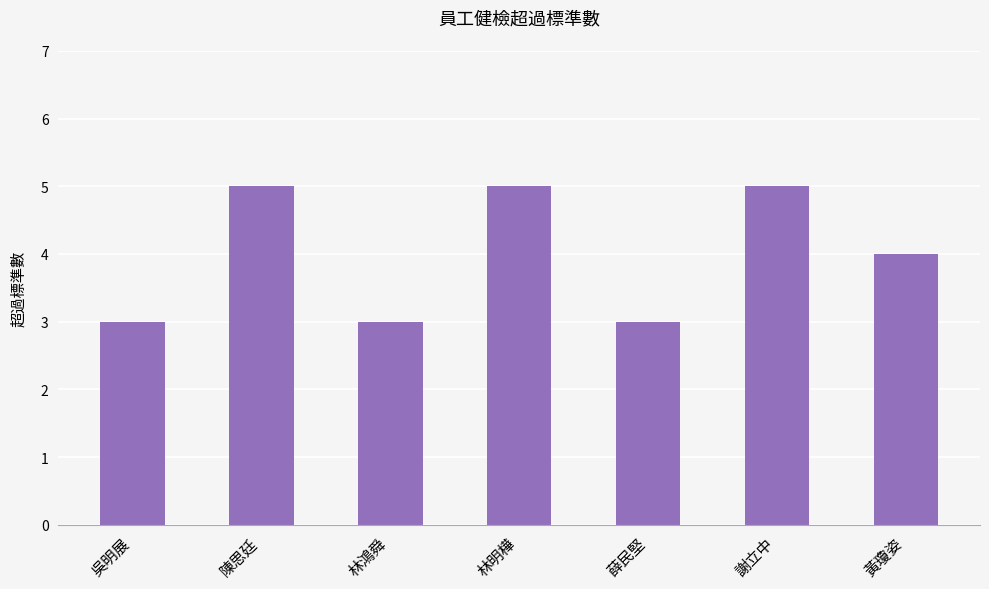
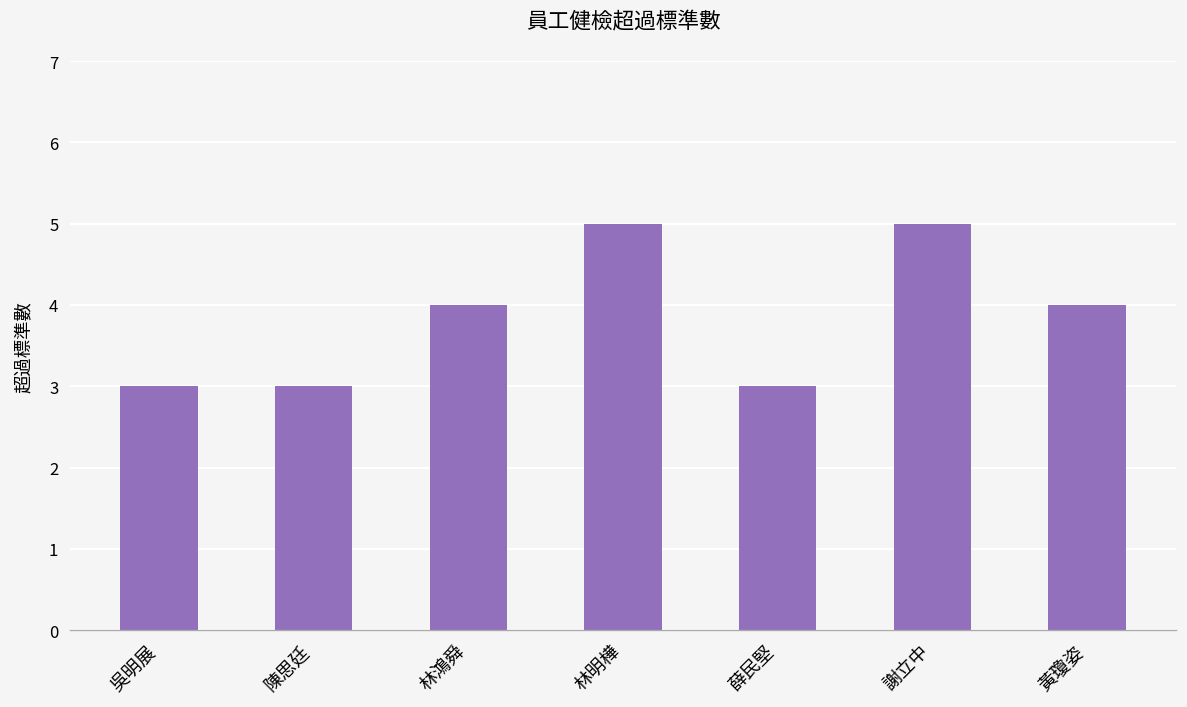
  {
    "吳明展": 3,
-   "陳思廷": 5,
-   "林鴻舜": 3,
+   "陳思廷": 3,
+   "林鴻舜": 4,
    "林明樺": 5,
    "薛民堅": 3,
    "謝立中": 5,
    "黃瓊姿": 4
  }
